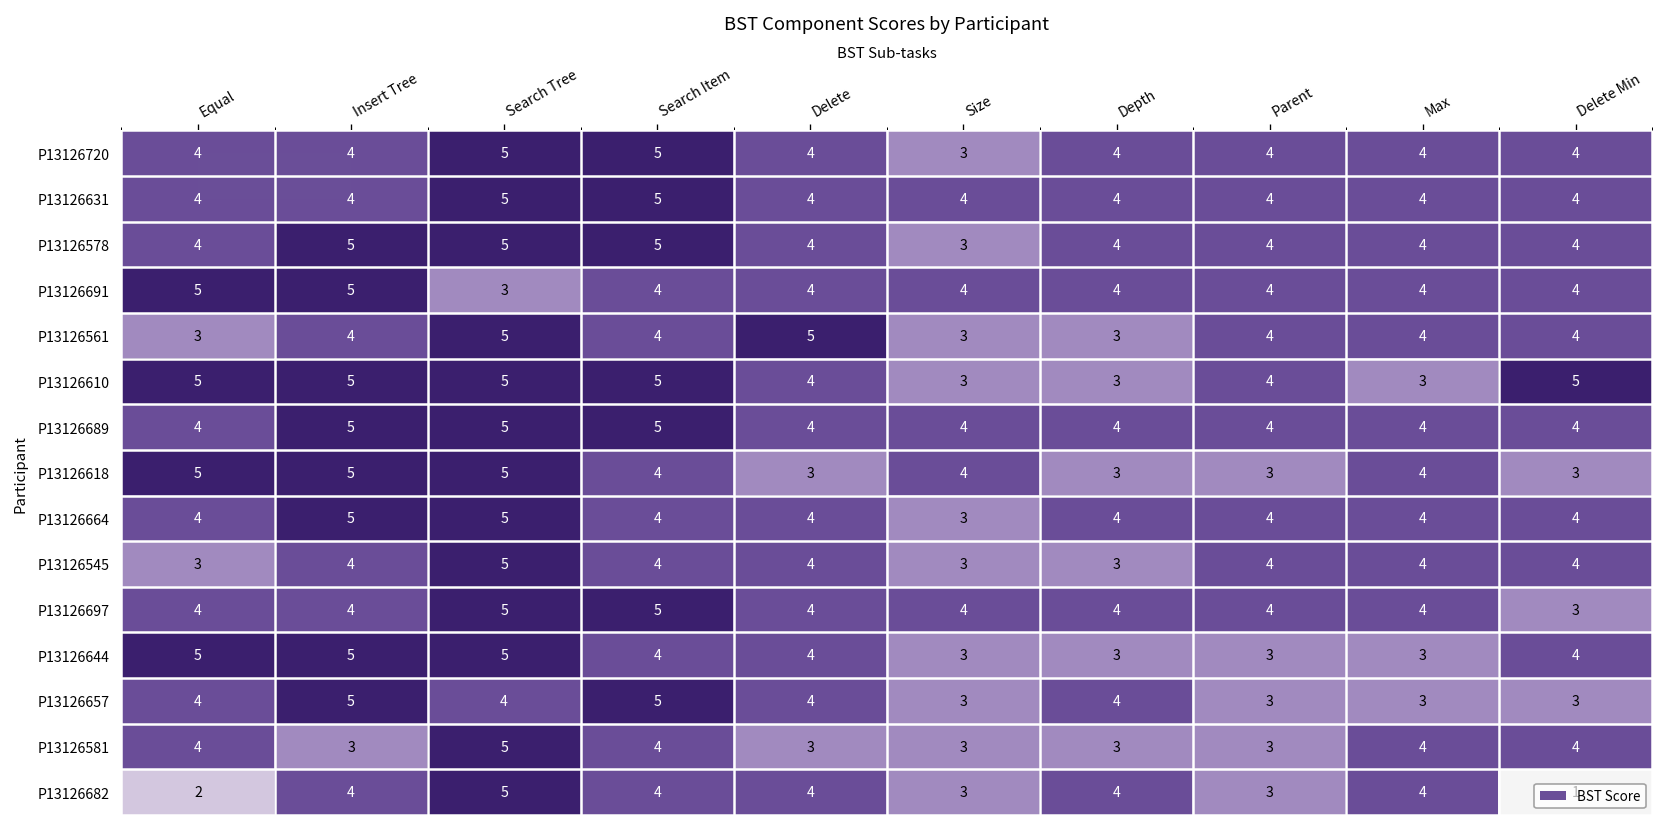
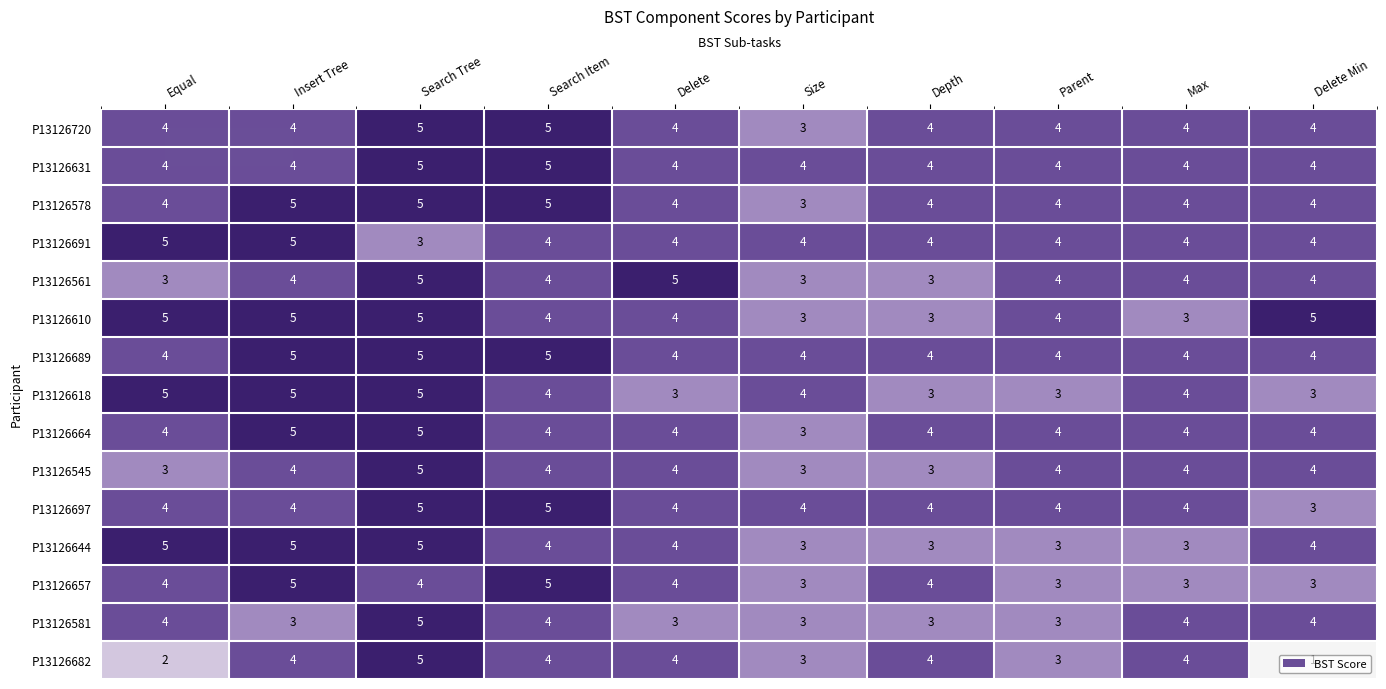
  {
    "P13126720": {
      "Search Tree": 5,
      "Search Item": 5,
      "Delete": 4,
      "Size": 3,
      "Depth": 4,
      "Parent": 4,
      "Max": 4,
      "Delete Min": 4
    },
    "P13126631": {
      "Search Tree": 5,
      "Search Item": 5,
      "Delete": 4,
      "Size": 4,
      "Depth": 4,
      "Parent": 4,
      "Max": 4,
      "Delete Min": 4
    },
    "P13126578": {
      "Equal": 4,
      "Insert Tree": 5,
      "Search Tree": 5,
      "Search Item": 5,
      "Delete": 4,
      "Size": 3,
      "Depth": 4,
      "Parent": 4,
      "Max": 4,
      "Delete Min": 4
    },
    "P13126691": {
      "Equal": 5,
      "Insert Tree": 5,
      "Search Tree": 3,
      "Search Item": 4,
      "Delete": 4,
      "Size": 4,
      "Depth": 4,
      "Parent": 4,
      "Max": 4,
      "Delete Min": 4
    },
    "P13126561": {
      "Equal": 3,
      "Insert Tree": 4,
      "Search Tree": 5,
      "Search Item": 4,
      "Delete": 5,
      "Size": 3,
      "Depth": 3,
      "Parent": 4,
      "Max": 4,
      "Delete Min": 4
    },
    "P13126610": {
      "Equal": 5,
      "Insert Tree": 5,
      "Search Tree": 5,
-     "Search Item": 5,
+     "Search Item": 4,
      "Delete": 4,
      "Size": 3,
      "Depth": 3,
      "Parent": 4,
      "Max": 3,
      "Delete Min": 5
    },
    "P13126689": {
      "Equal": 4,
      "Insert Tree": 5,
      "Search Tree": 5,
      "Search Item": 5,
      "Delete": 4,
      "Size": 4,
      "Depth": 4,
      "Parent": 4,
      "Max": 4,
      "Delete Min": 4
    },
    "P13126618": {
      "Equal": 5,
      "Insert Tree": 5,
      "Search Tree": 5,
      "Search Item": 4,
      "Delete": 3,
      "Size": 4,
      "Depth": 3,
      "Parent": 3,
      "Max": 4,
      "Delete Min": 3
    },
    "P13126664": {
      "Equal": 4,
      "Insert Tree": 5,
      "Search Tree": 5,
      "Search Item": 4,
      "Delete": 4,
      "Size": 3,
      "Depth": 4,
      "Parent": 4,
      "Max": 4,
      "Delete Min": 4
    },
    "P13126545": {
      "Equal": 3,
      "Insert Tree": 4,
      "Search Tree": 5,
      "Search Item": 4,
      "Delete": 4,
      "Size": 3,
      "Depth": 3,
      "Parent": 4,
      "Max": 4,
      "Delete Min": 4
    },
    "P13126697": {
      "Equal": 4,
      "Insert Tree": 4,
      "Search Tree": 5,
      "Search Item": 5,
      "Delete": 4,
      "Size": 4,
      "Depth": 4,
      "Parent": 4,
      "Max": 4,
      "Delete Min": 3
    },
    "P13126644": {
      "Equal": 5,
      "Insert Tree": 5,
      "Search Tree": 5,
      "Search Item": 4,
      "Delete": 4,
      "Size": 3,
      "Depth": 3,
      "Parent": 3,
      "Max": 3,
      "Delete Min": 4
    },
    "P13126657": {
      "Equal": 4,
      "Insert Tree": 5,
      "Search Tree": 4,
      "Search Item": 5,
      "Delete": 4,
      "Size": 3,
      "Depth": 4,
      "Parent": 3,
      "Max": 3,
      "Delete Min": 3
    },
    "P13126581": {
      "Equal": 4,
      "Insert Tree": 3,
      "Search Tree": 5,
      "Search Item": 4,
      "Delete": 3,
      "Size": 3,
      "Depth": 3,
      "Parent": 3,
      "Max": 4,
      "Delete Min": 4
    },
    "P13126682": {
      "Equal": 2,
      "Insert Tree": 4,
      "Search Tree": 5,
      "Search Item": 4,
      "Delete": 4,
      "Size": 3,
      "Depth": 4,
      "Parent": 3,
      "Max": 4
    }
  }
